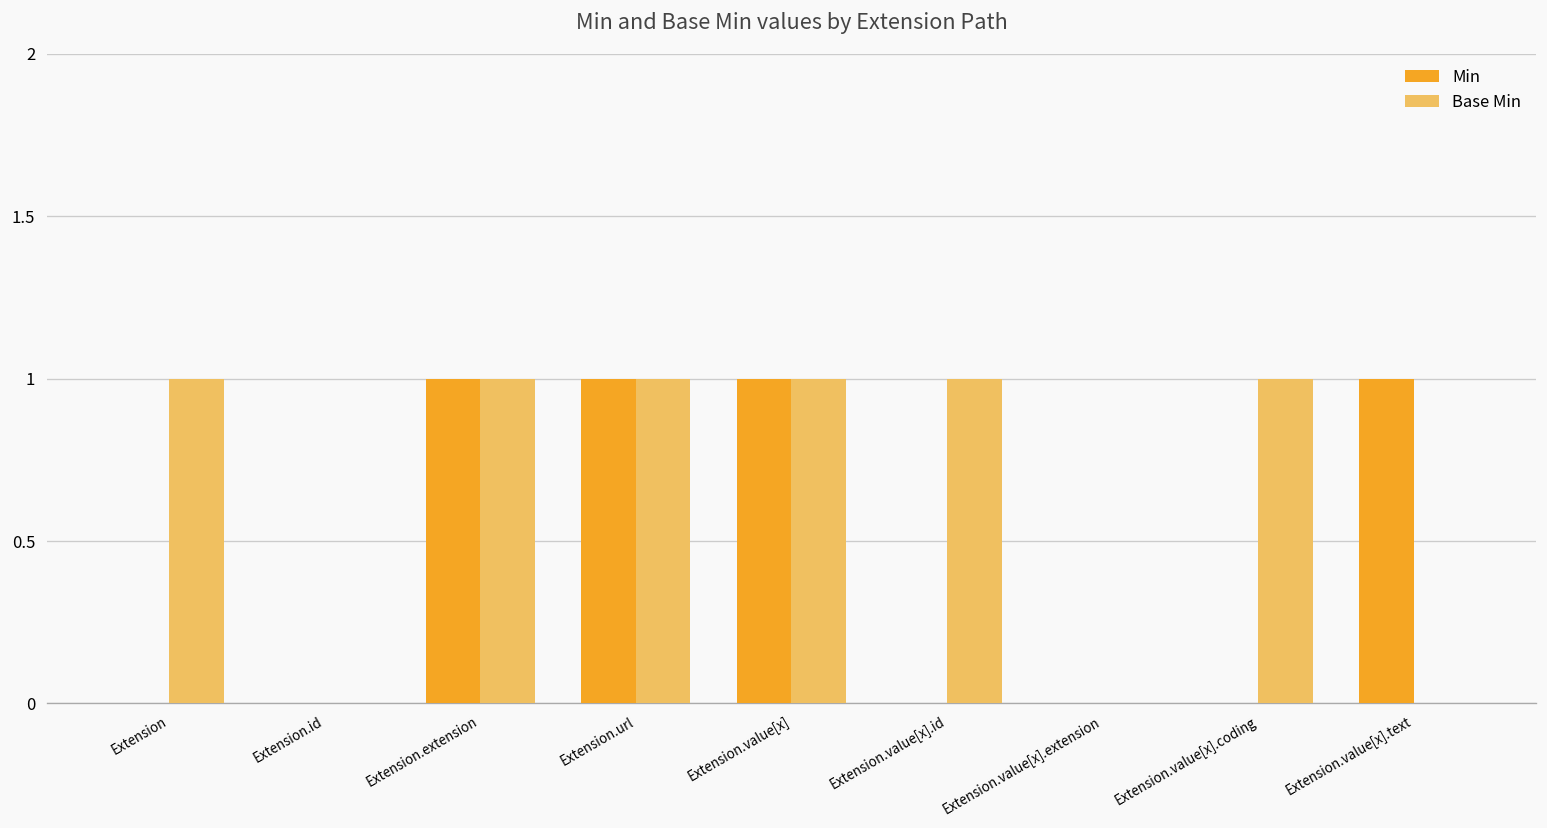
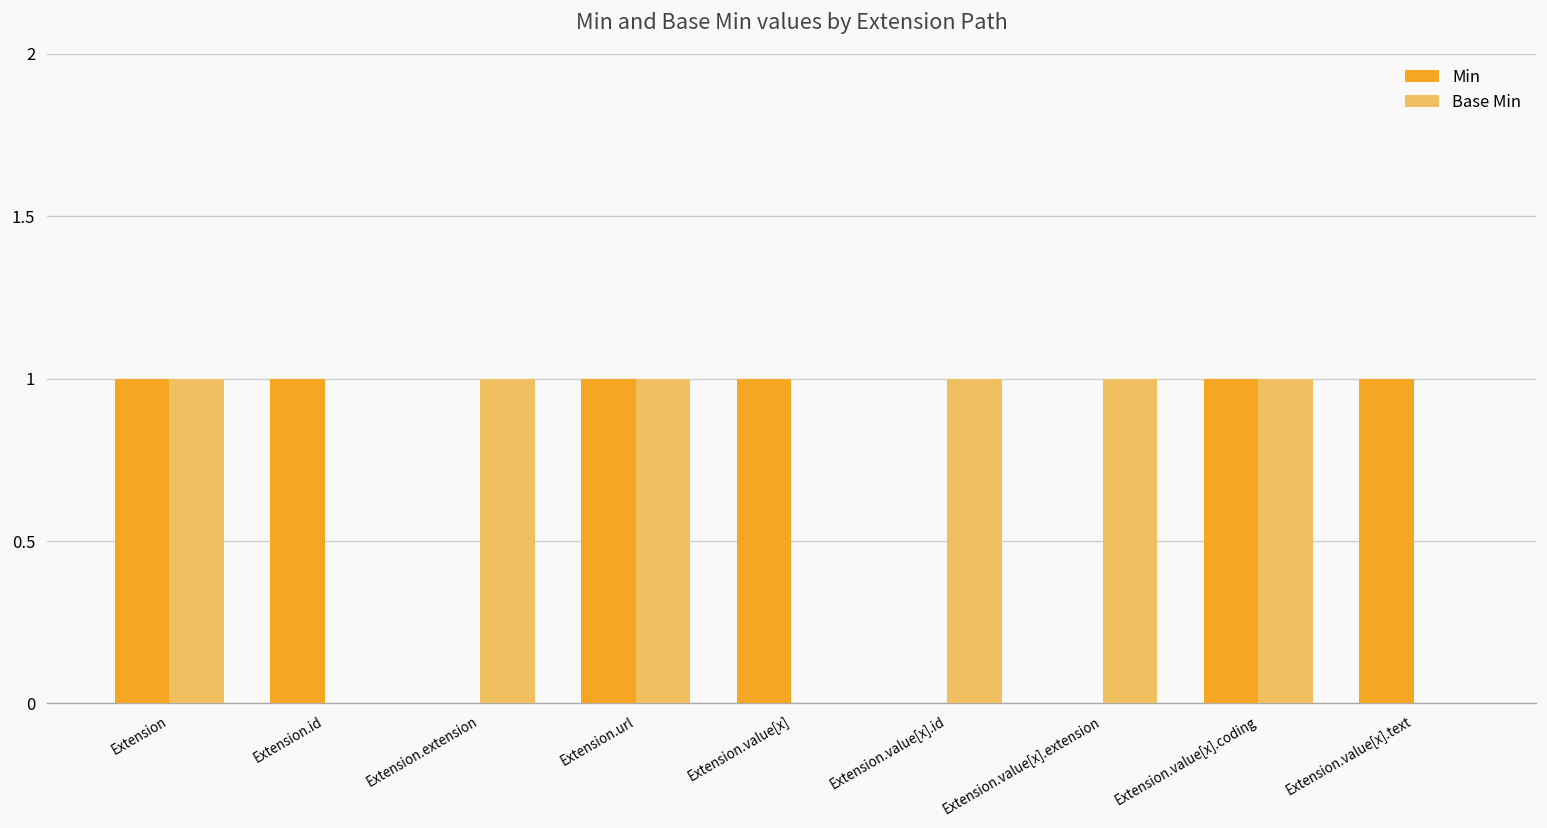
  {
    "Min": {
-     "Extension": 0,
-     "Extension.id": 0,
-     "Extension.extension": 1,
+     "Extension": 1,
+     "Extension.id": 1,
+     "Extension.extension": 0,
      "Extension.url": 1,
      "Extension.value[x]": 1,
      "Extension.value[x].id": 0,
      "Extension.value[x].extension": 0,
-     "Extension.value[x].coding": 0,
+     "Extension.value[x].coding": 1,
      "Extension.value[x].text": 1
    },
    "Base Min": {
      "Extension": 1,
      "Extension.id": 0,
      "Extension.extension": 1,
      "Extension.url": 1,
-     "Extension.value[x]": 1,
+     "Extension.value[x]": 0,
      "Extension.value[x].id": 1,
-     "Extension.value[x].extension": 0,
+     "Extension.value[x].extension": 1,
      "Extension.value[x].coding": 1,
      "Extension.value[x].text": 0
    }
  }
